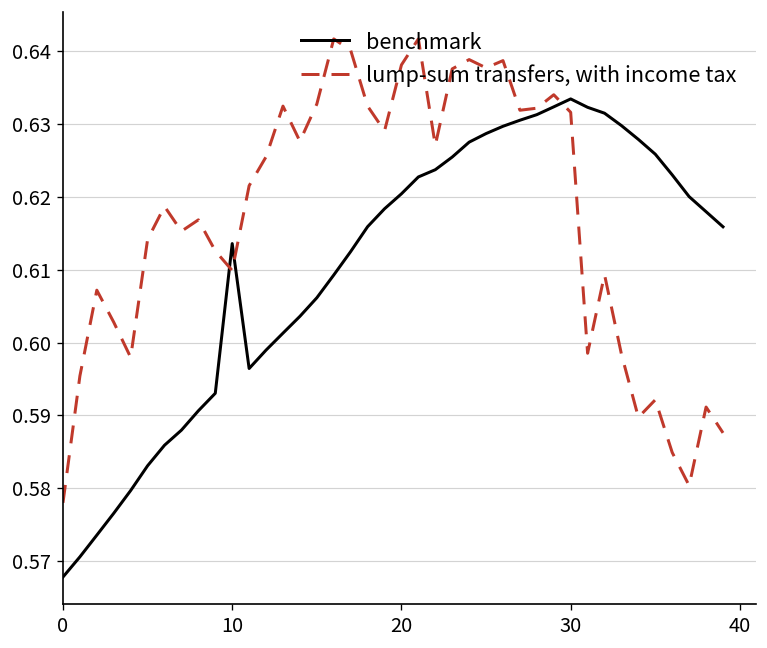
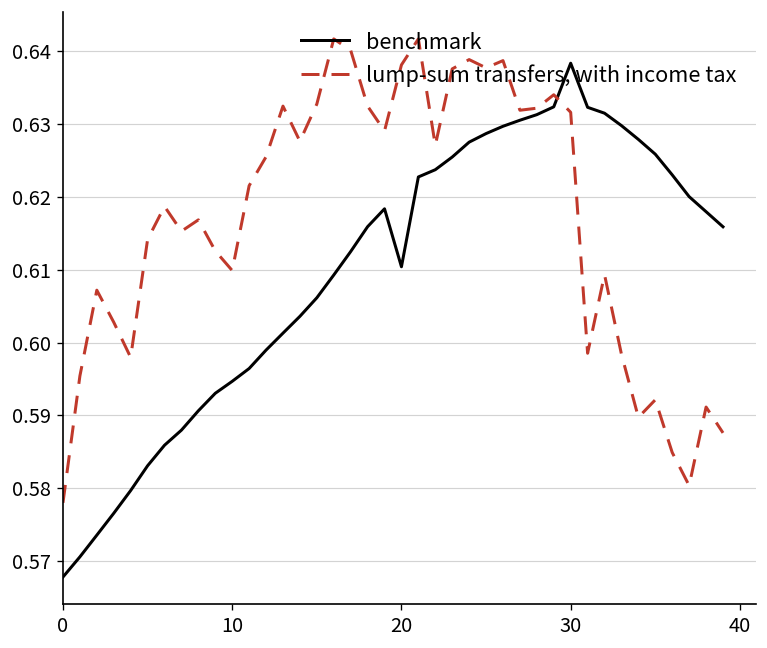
  {
    "benchmark": {
      "0": 0.568,
-     "10": 0.614,
-     "20": 0.620,
-     "30": 0.633
+     "10": 0.595,
+     "20": 0.610,
+     "30": 0.638
    },
    "lump-sum transfers, with income tax": {
      "0": 0.578,
      "10": 0.610,
      "20": 0.638,
      "30": 0.632
    }
  }
